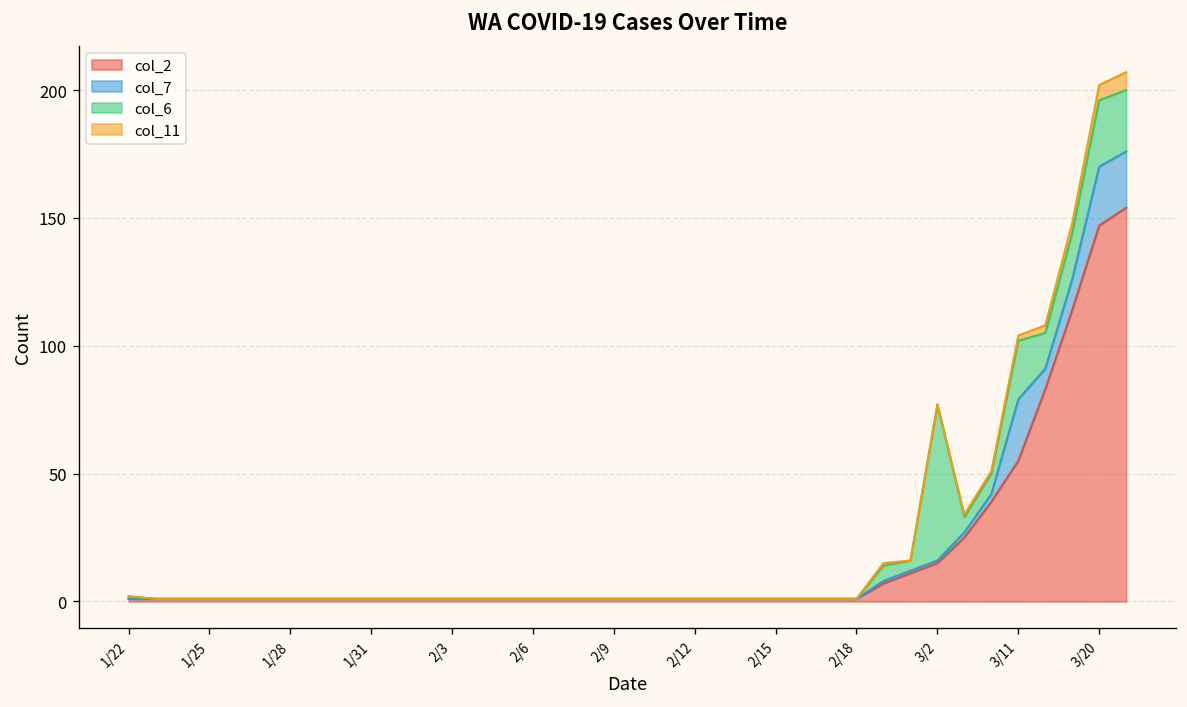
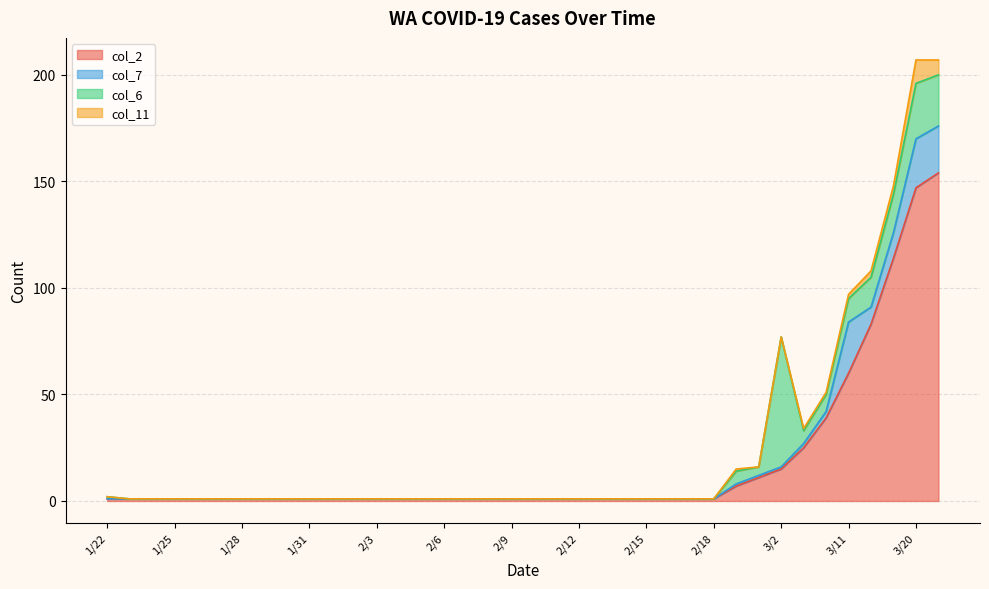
  {
    "col_2": {
-     "3/11": 55,
+     "3/11": 60,
      "3/20": 147
    },
    "col_7": {
      "3/11": 24,
      "3/20": 23
    },
    "col_6": {
-     "3/11": 23,
+     "3/11": 11,
      "3/20": 26
    },
    "col_11": {
      "3/11": 2,
-     "3/20": 6
+     "3/20": 11
    }
  }
